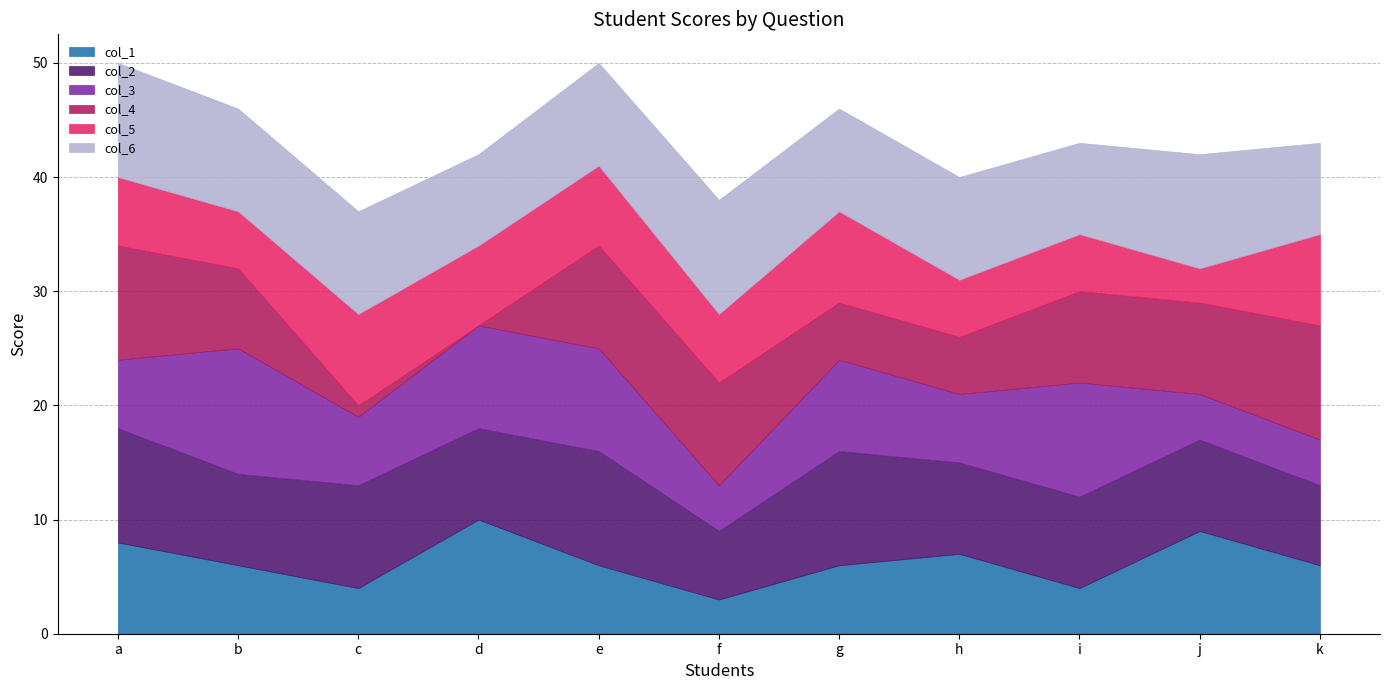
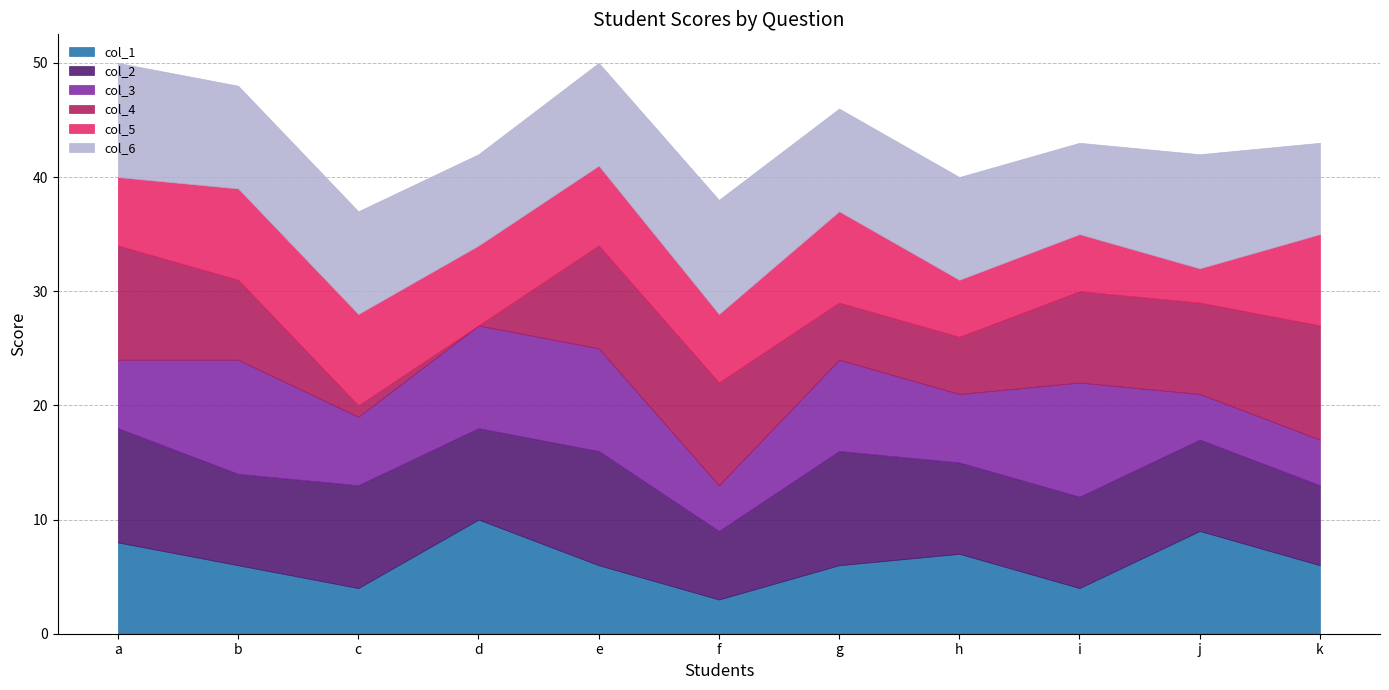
  {
    "col_1": {
      "a": 8,
      "b": 6,
      "c": 4,
      "d": 10,
      "e": 6,
      "f": 3,
      "g": 6,
      "h": 7,
      "i": 4,
      "j": 9,
      "k": 6
    },
    "col_2": {
      "a": 10,
      "b": 8,
      "c": 9,
      "d": 8,
      "e": 10,
      "f": 6,
      "g": 10,
      "h": 8,
      "i": 8,
      "j": 8,
      "k": 7
    },
    "col_3": {
      "a": 6,
-     "b": 11,
+     "b": 10,
      "c": 6,
      "e": 9,
      "f": 4,
      "g": 8,
      "h": 6,
      "i": 10,
      "j": 4,
      "k": 4
    },
    "col_4": {
      "a": 10,
      "b": 7,
      "c": 1,
      "e": 9,
      "f": 9,
      "g": 5,
      "h": 5,
      "i": 8,
      "j": 8,
      "k": 10
    },
    "col_5": {
      "a": 6,
-     "b": 5,
+     "b": 8,
      "c": 8,
      "d": 7,
      "e": 7,
      "f": 6,
      "g": 8,
      "h": 5,
      "i": 5,
      "j": 3,
      "k": 8
    },
    "col_6": {
      "a": 10,
      "b": 9,
      "c": 9,
      "d": 8,
      "e": 9,
      "f": 10,
      "g": 9,
      "h": 9,
      "i": 8,
      "j": 10,
      "k": 8
    }
  }
